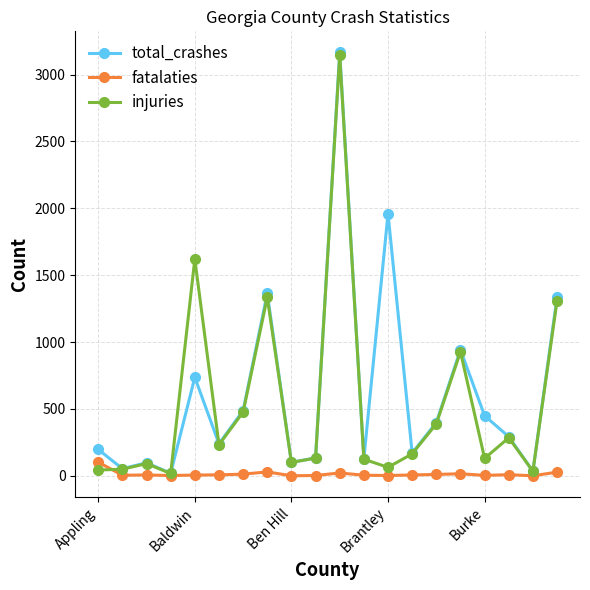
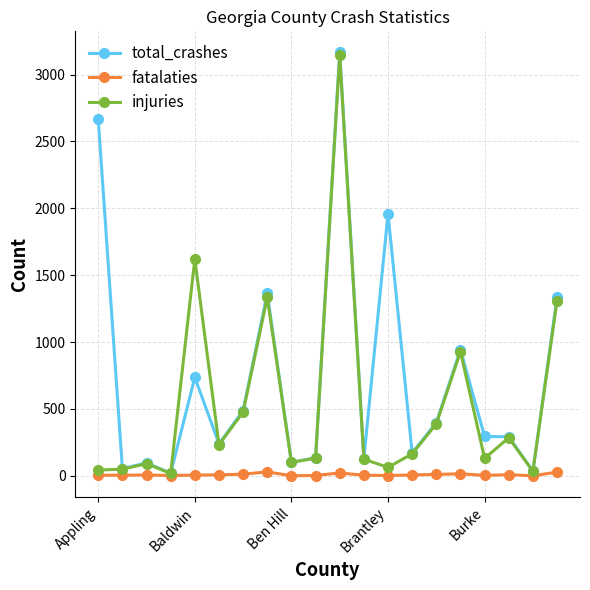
  {
    "total_crashes": {
-     "Appling": 200,
+     "Appling": 2670,
      "Baldwin": 740,
      "Brantley": 1960,
-     "Burke": 450
+     "Burke": 290
    },
    "fatalaties": {
-     "Appling": 100,
+     "Appling": 0,
      "Baldwin": 10,
      "Ben Hill": 0,
      "Brantley": 0,
      "Burke": 0
    },
    "injuries": {
      "Appling": 40,
      "Baldwin": 1620,
      "Brantley": 60,
      "Burke": 130
    }
  }
